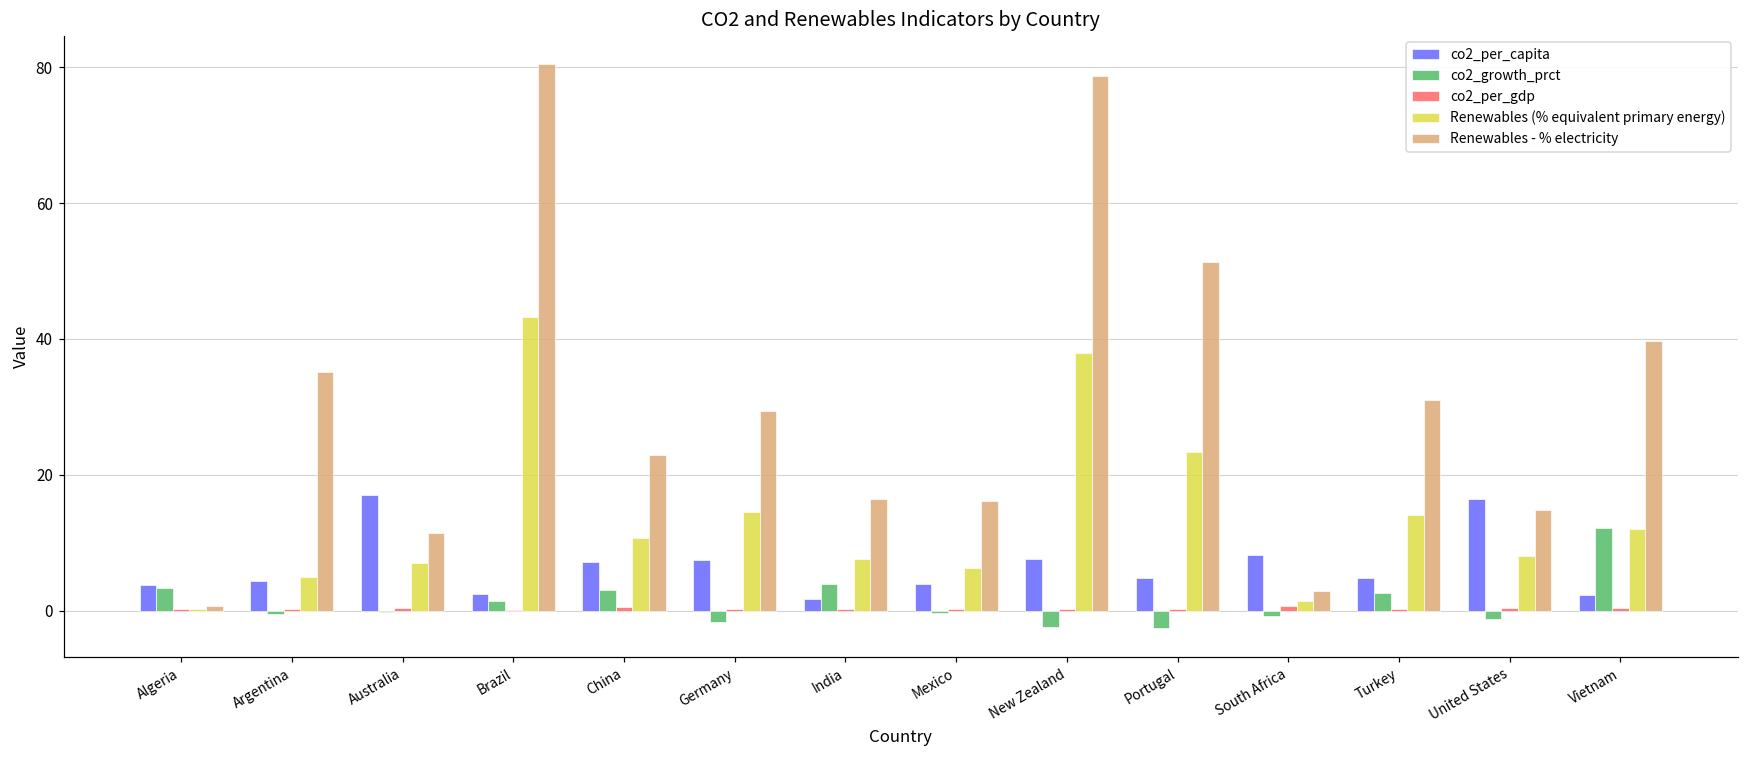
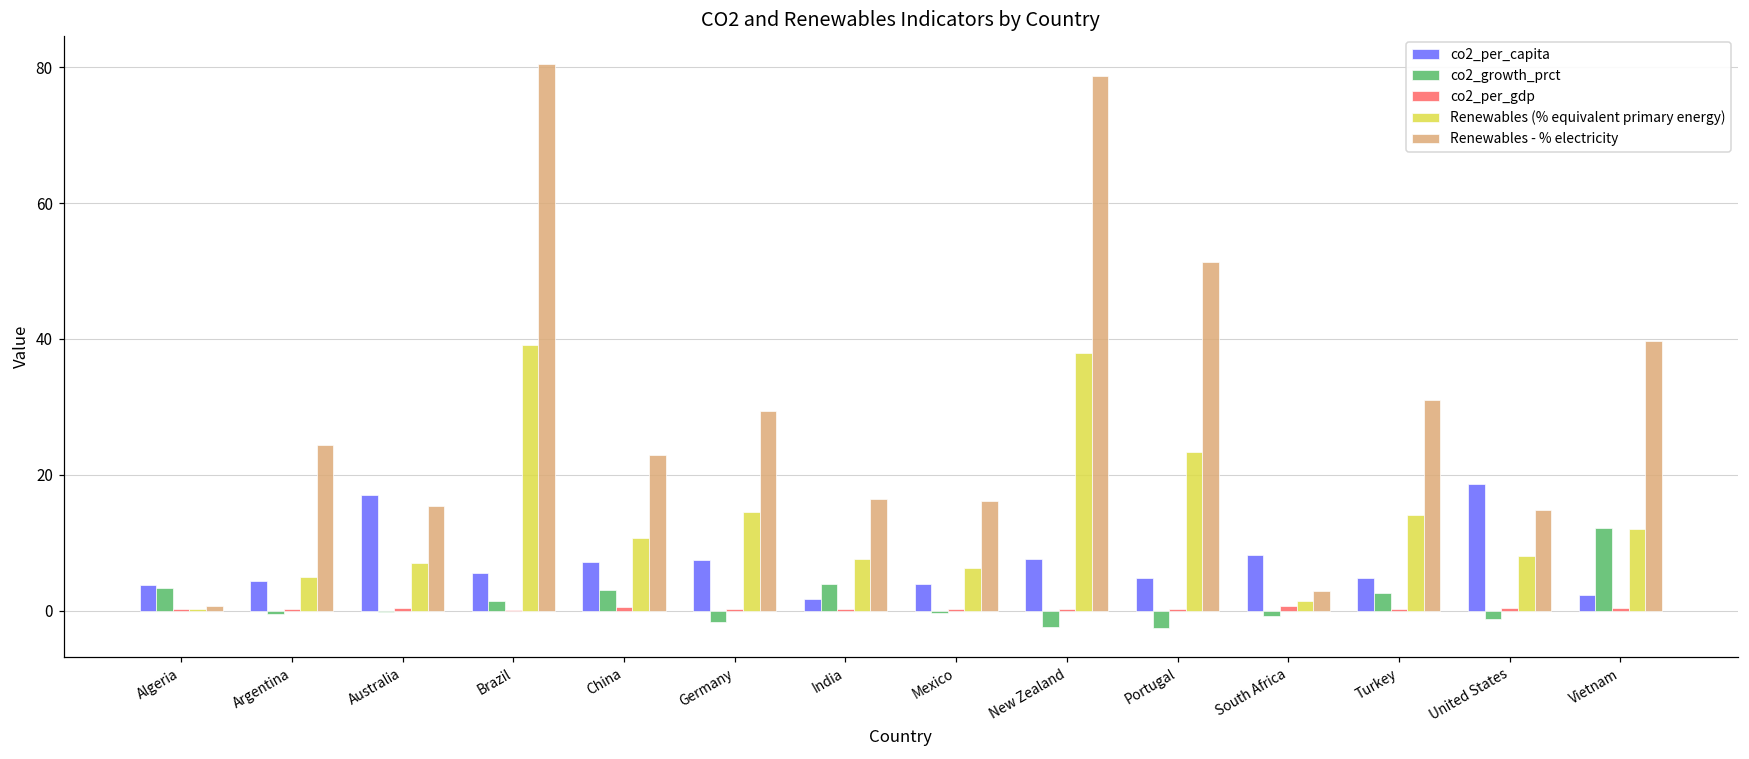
  {
    "co2_per_capita": {
      "Algeria": 4,
      "Argentina": 4,
      "Australia": 17,
-     "Brazil": 2,
+     "Brazil": 6,
      "China": 7,
      "Germany": 7,
      "India": 2,
      "Mexico": 4,
      "New Zealand": 8,
      "Portugal": 5,
      "South Africa": 8,
      "Turkey": 5,
-     "United States": 17,
+     "United States": 19,
      "Vietnam": 2
    },
    "co2_growth_prct": {
      "Algeria": 3,
      "Argentina": -1,
      "Brazil": 1,
      "China": 3,
      "Germany": -2,
      "India": 4,
      "New Zealand": -2,
      "Portugal": -3,
      "South Africa": -1,
      "Turkey": 3,
      "United States": -1,
      "Vietnam": 12
    },
    "co2_per_gdp": {
      "China": 1,
      "South Africa": 1
    },
    "Renewables (% equivalent primary energy)": {
      "Argentina": 5,
      "Australia": 7,
-     "Brazil": 43,
+     "Brazil": 39,
      "China": 11,
      "Germany": 15,
      "India": 8,
      "Mexico": 6,
      "New Zealand": 38,
      "Portugal": 23,
      "South Africa": 1,
      "Turkey": 14,
      "United States": 8,
      "Vietnam": 12
    },
    "Renewables - % electricity": {
      "Algeria": 1,
-     "Argentina": 35,
-     "Australia": 11,
+     "Argentina": 24,
+     "Australia": 15,
      "Brazil": 80,
      "China": 23,
      "Germany": 29,
      "India": 16,
      "Mexico": 16,
      "New Zealand": 79,
      "Portugal": 51,
      "South Africa": 3,
      "Turkey": 31,
      "United States": 15,
      "Vietnam": 40
    }
  }
